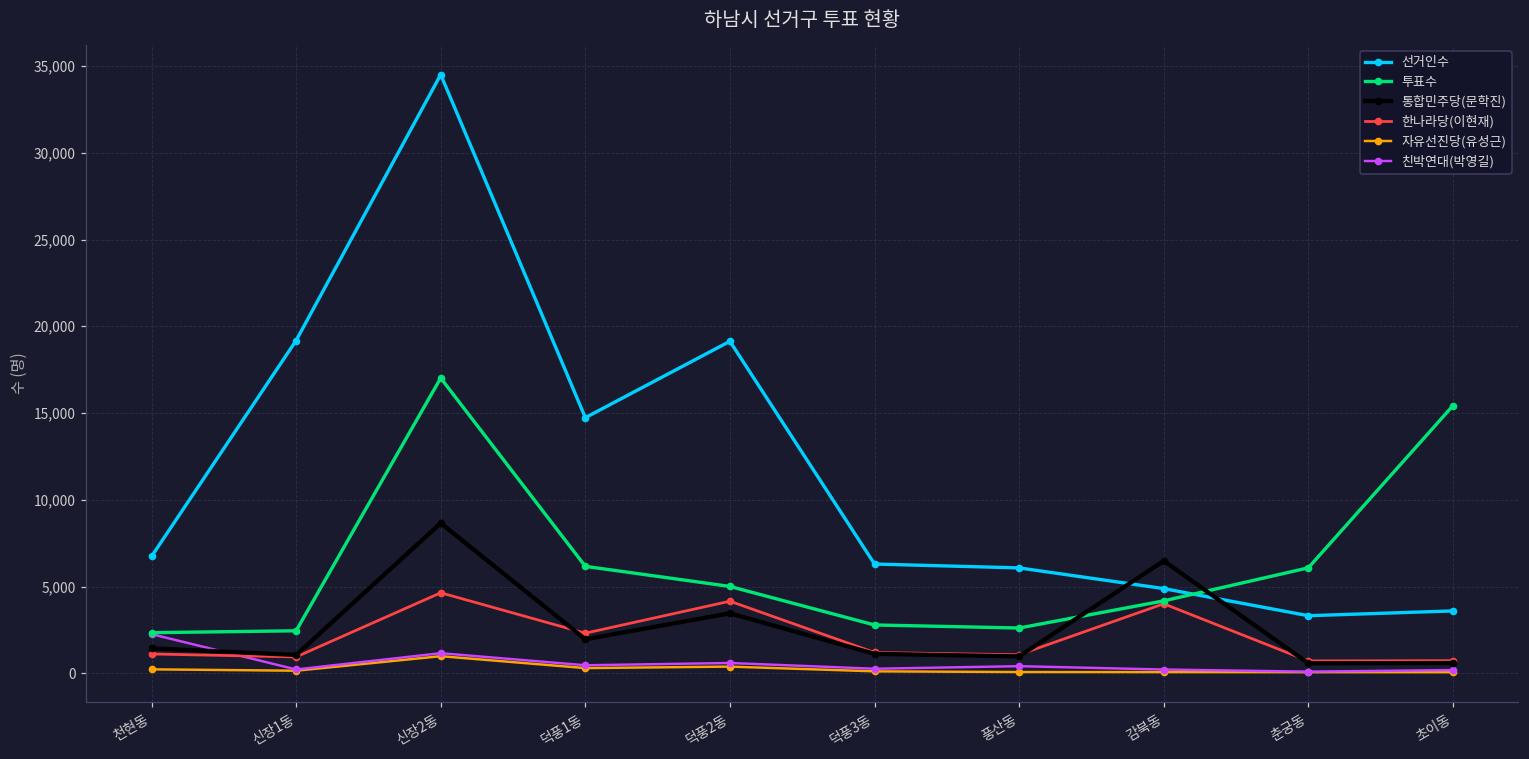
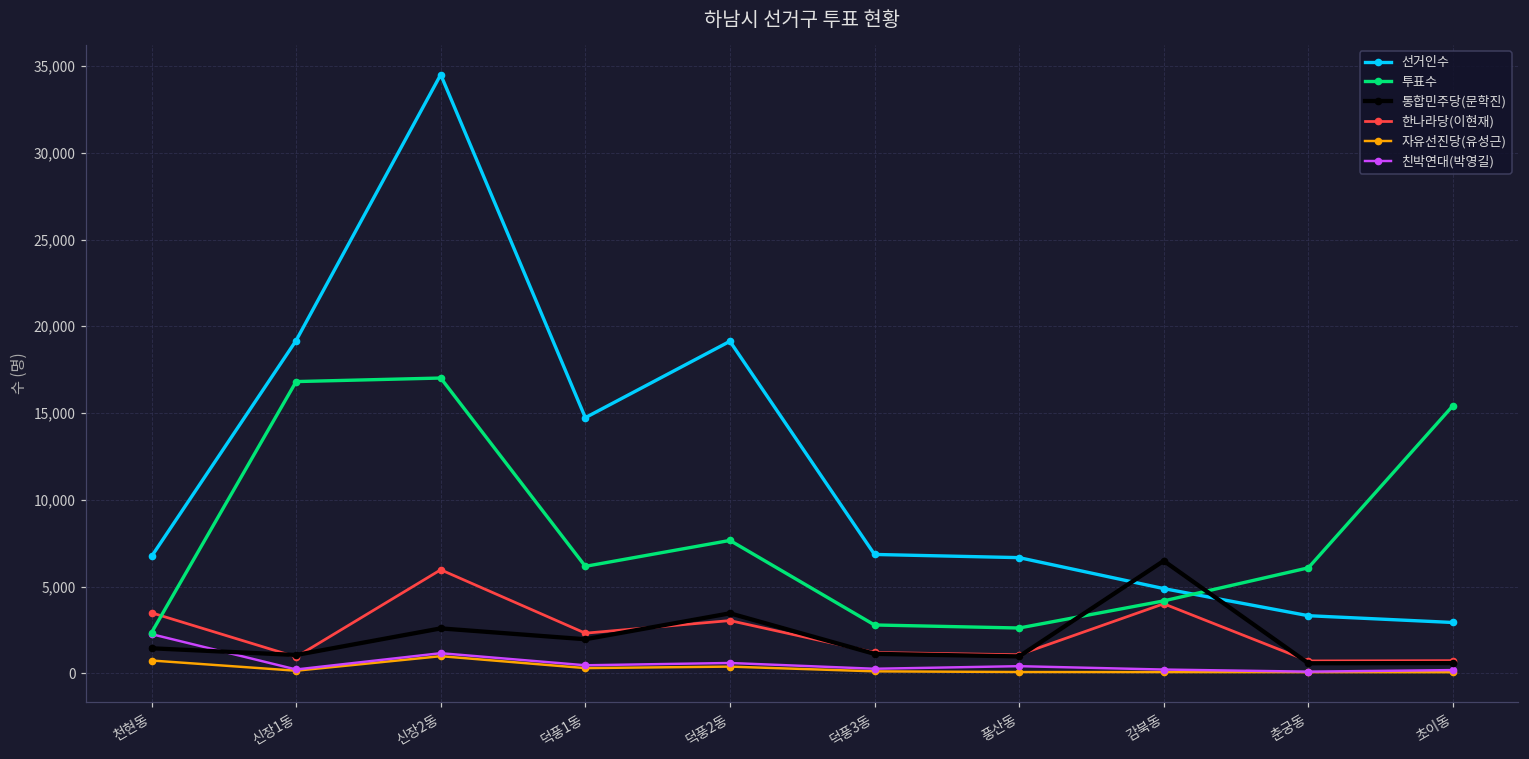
  {
    "선거인수": {
      "천현동": "6,700",
      "신장1동": "19,200",
      "신장2동": "34,500",
      "덕풍1동": "14,700",
      "덕풍2동": "19,100",
-     "덕풍3동": "6,300",
-     "풍산동": "6,100",
+     "덕풍3동": "6,900",
+     "풍산동": "6,700",
      "감북동": "4,900",
      "춘궁동": "3,300",
-     "초이동": "3,600"
+     "초이동": "2,900"
    },
    "투표수": {
-     "신장1동": "2,500",
+     "신장1동": "16,800",
      "신장2동": "17,000",
      "덕풍1동": "6,200",
-     "덕풍2동": "5,000",
+     "덕풍2동": "7,700",
      "덕풍3동": "2,800",
      "풍산동": "2,600",
      "감북동": "4,200",
      "춘궁동": "6,100",
      "초이동": "15,400"
    },
    "통합민주당(문학진)": {
      "천현동": "1,400",
-     "신장2동": "8,700",
+     "신장2동": "2,600",
      "덕풍1동": "2,000",
      "덕풍2동": "3,500",
      "감북동": "6,500"
    },
    "한나라당(이현재)": {
-     "천현동": "1,100",
-     "신장2동": "4,600",
+     "천현동": "3,500",
+     "신장2동": "6,000",
      "덕풍1동": "2,300",
-     "덕풍2동": "4,200",
+     "덕풍2동": "3,000",
      "감북동": "4,000"
    },
    "자유선진당(유성근)": {
-     "천현동": "200",
+     "천현동": "700",
      "신장2동": "1,000",
      "덕풍1동": "300",
      "덕풍2동": "400",
      "풍산동": "100"
    },
    "친박연대(박영길)": {
      "신장2동": "1,200",
      "덕풍1동": "500",
      "덕풍2동": "600",
      "풍산동": "400"
    }
  }
